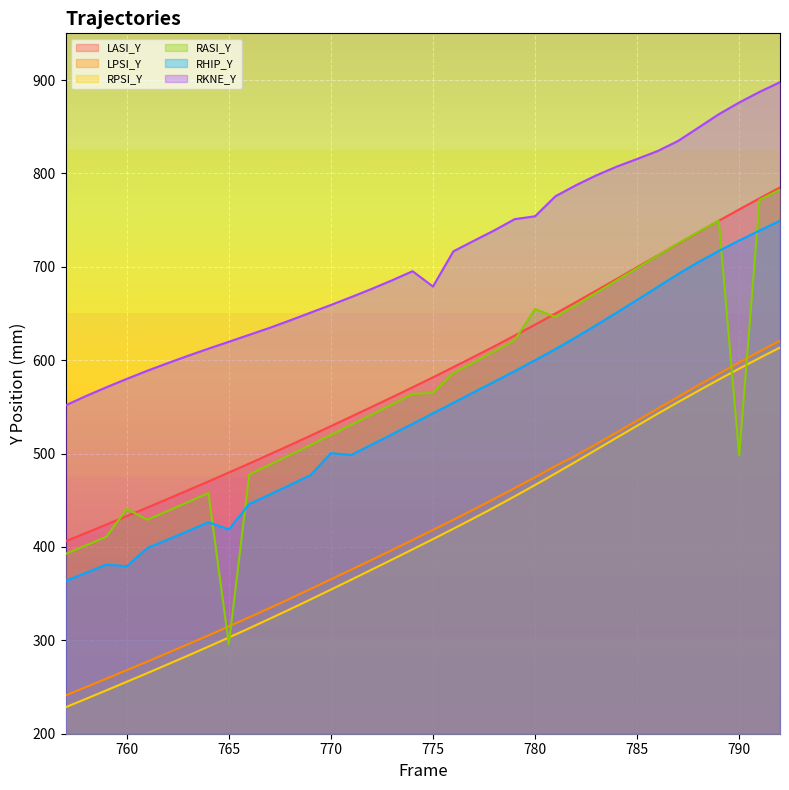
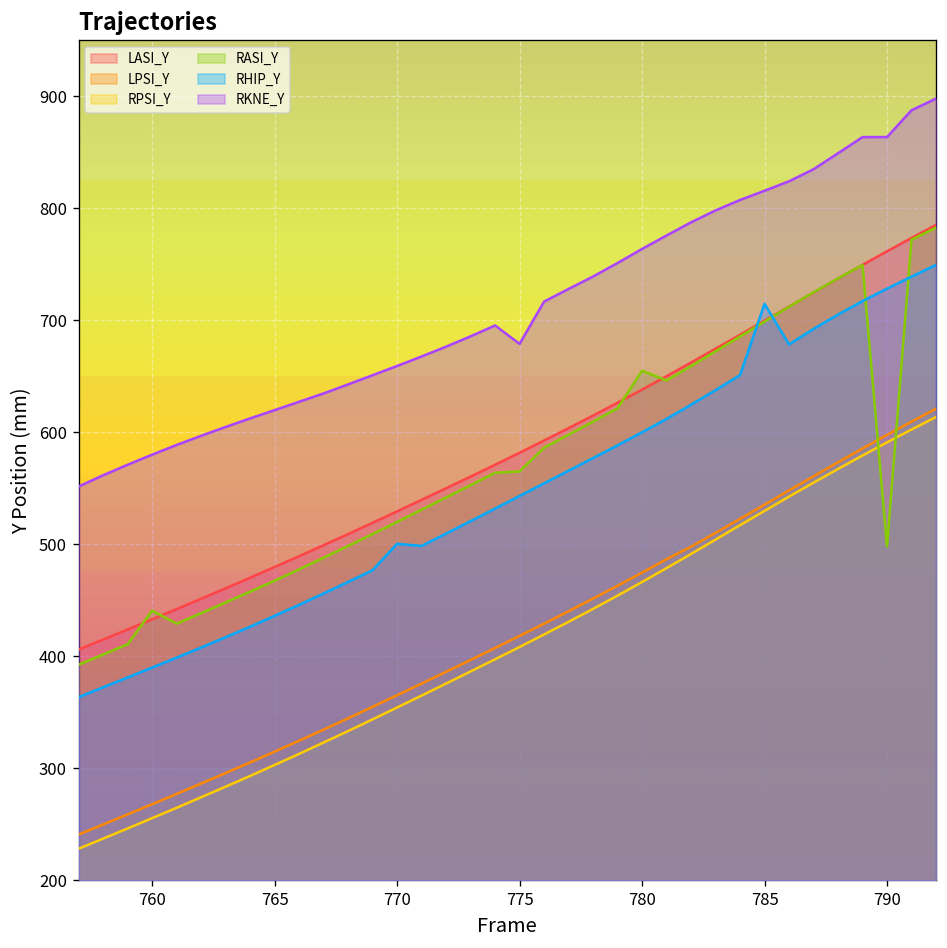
  {
    "RASI_Y": {
      "760": 440,
-     "765": 300,
+     "765": 470,
      "770": 520,
      "775": 560,
      "780": 650,
      "790": 500
    },
    "RHIP_Y": {
-     "760": 380,
-     "765": 420,
+     "760": 390,
+     "765": 440,
      "770": 500,
      "775": 540,
      "780": 600,
-     "785": 660,
+     "785": 710,
      "790": 730
    },
    "RKNE_Y": {
      "760": 580,
      "765": 620,
      "770": 660,
      "775": 680,
-     "780": 750,
+     "780": 760,
      "785": 820,
-     "790": 880
+     "790": 860
    }
  }
